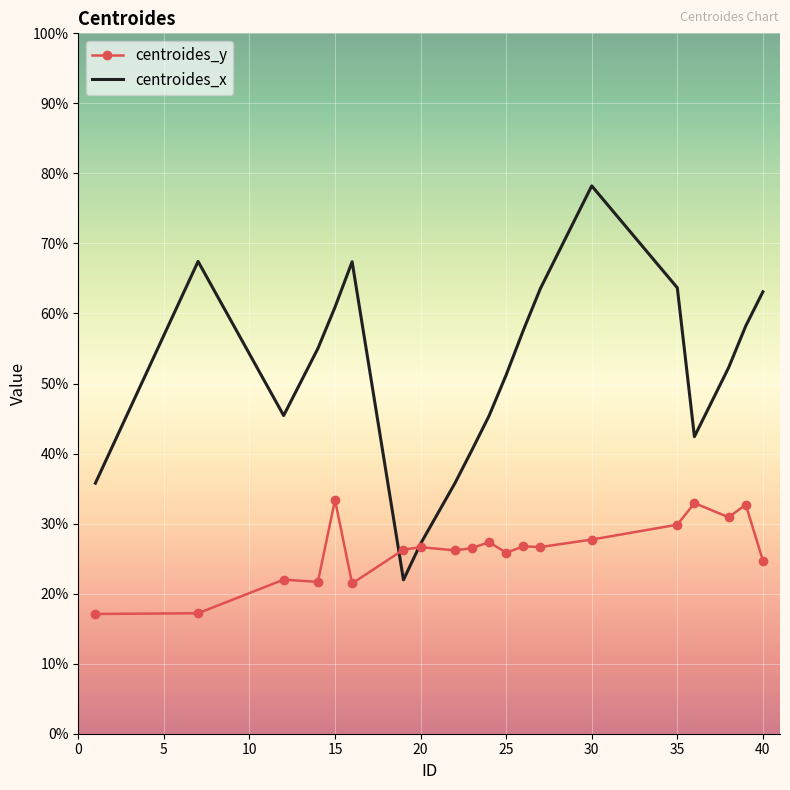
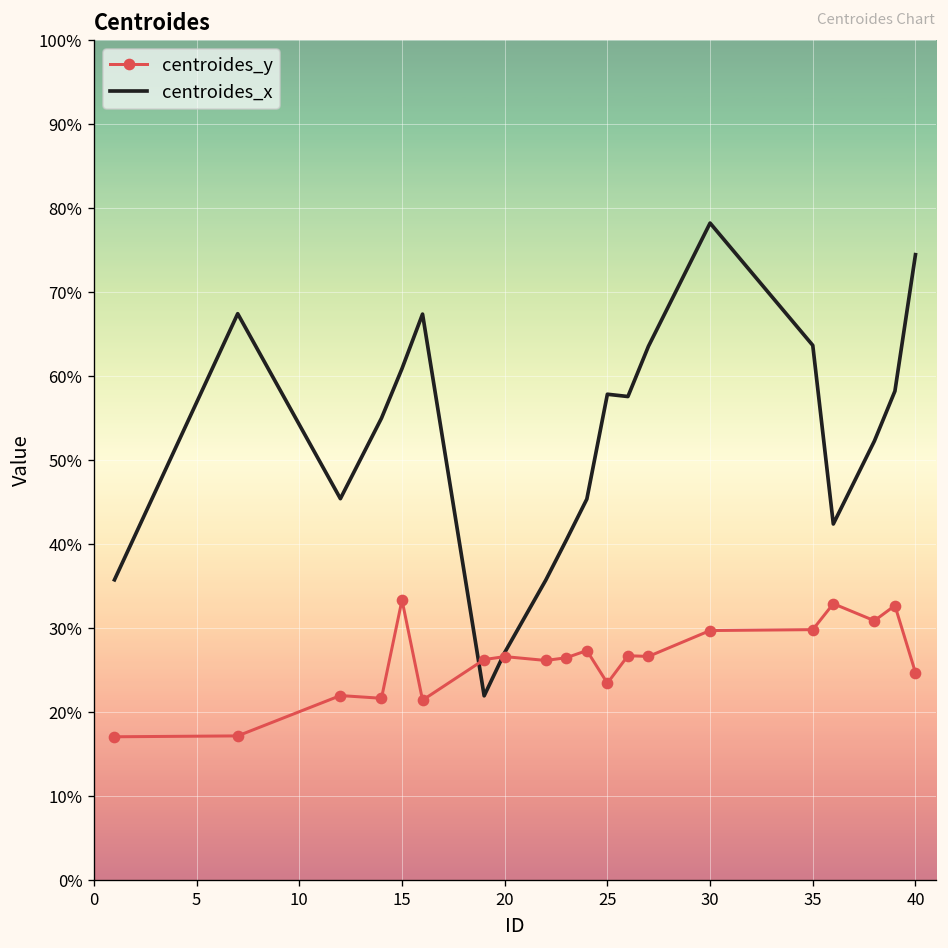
  {
    "centroides_y": {
      "15": "33%",
      "20": "27%",
-     "25": "26%",
-     "30": "28%",
+     "25": "23%",
+     "30": "30%",
      "35": "30%",
      "40": "25%"
    },
    "centroides_x": {
      "15": "61%",
      "20": "27%",
-     "25": "51%",
+     "25": "58%",
      "30": "78%",
      "35": "64%",
-     "40": "63%"
+     "40": "74%"
    }
  }
